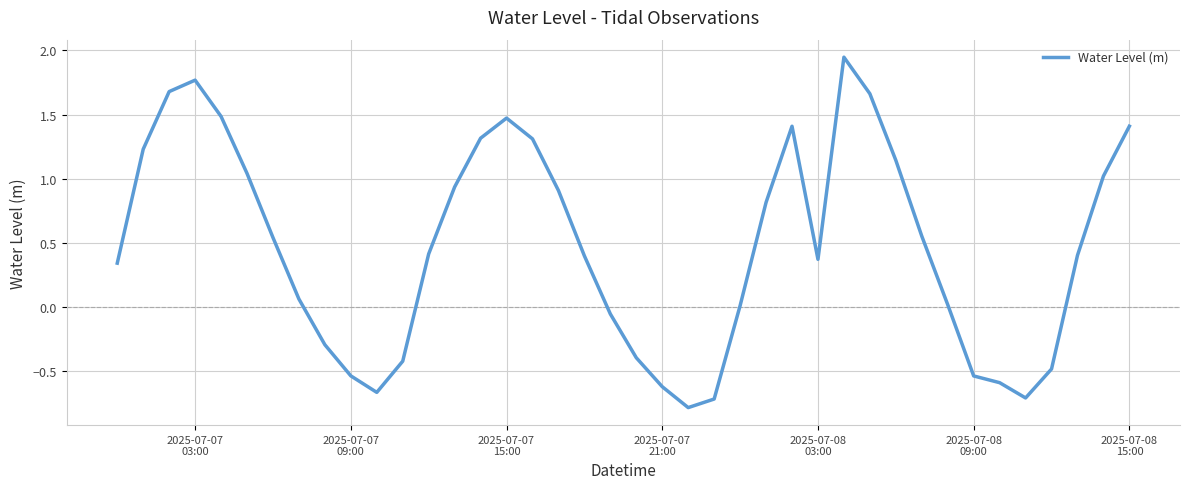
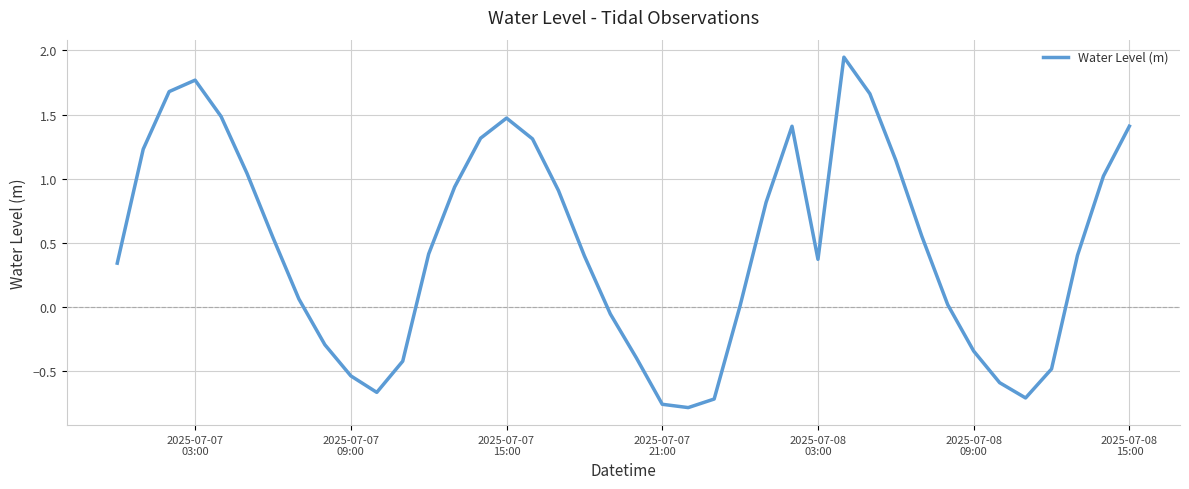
  {
    "2025-07-07 03:00": 1.77,
    "2025-07-07 09:00": -0.53,
    "2025-07-07 15:00": 1.47,
-   "2025-07-07 21:00": -0.62,
+   "2025-07-07 21:00": -0.76,
    "2025-07-08 03:00": 0.37,
-   "2025-07-08 09:00": -0.53,
+   "2025-07-08 09:00": -0.34,
    "2025-07-08 15:00": 1.41
  }
